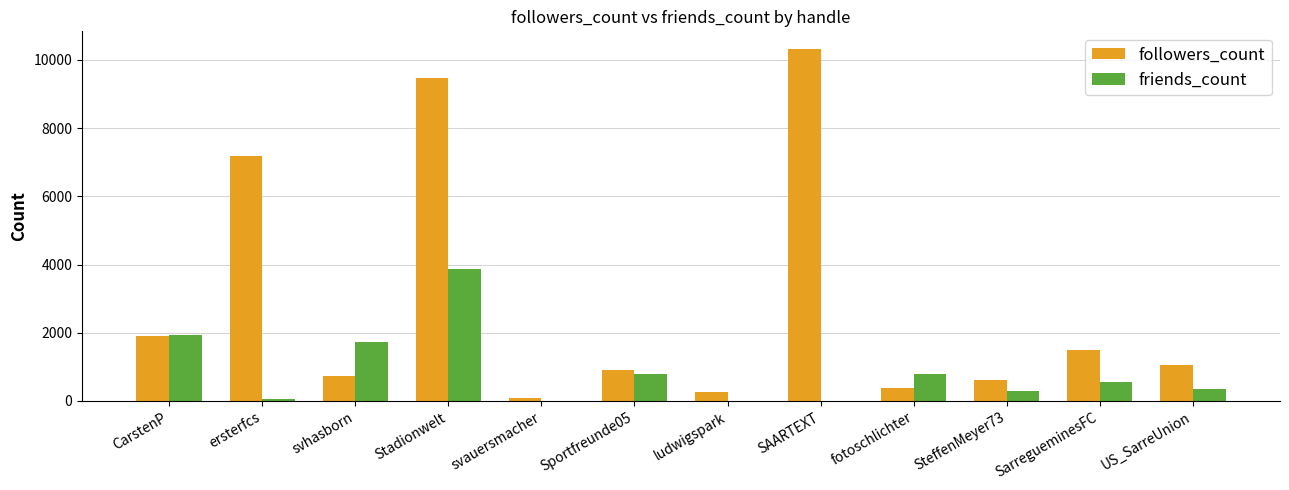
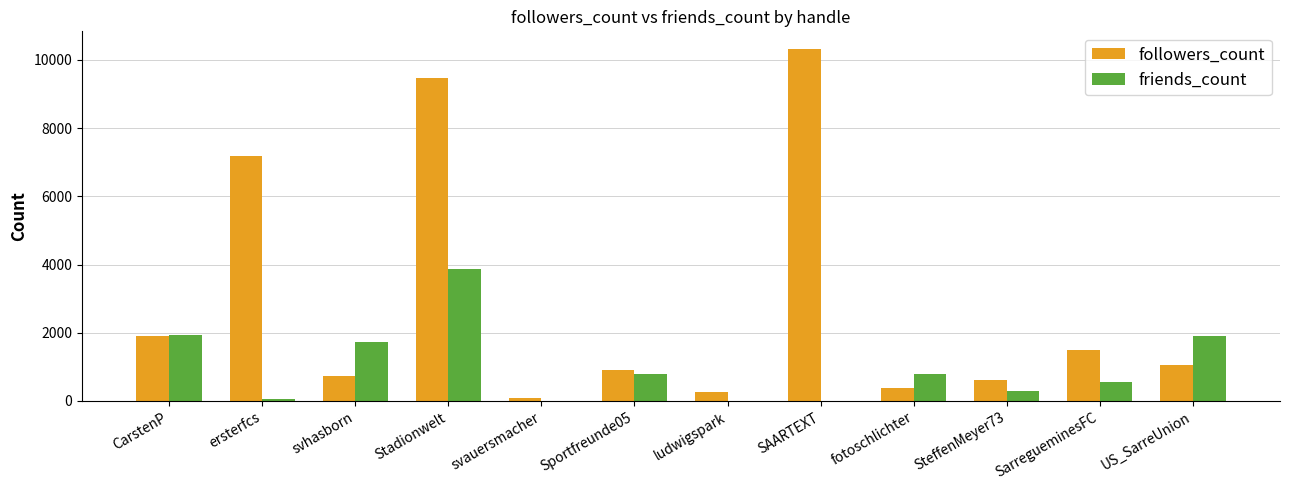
  {
    "followers_count": {
      "CarstenP": 1900,
      "ersterfcs": 7200,
      "svhasborn": 700,
      "Stadionwelt": 9500,
      "svauersmacher": 100,
      "Sportfreunde05": 900,
      "ludwigspark": 300,
      "SAARTEXT": 10300,
      "fotoschlichter": 400,
      "SteffenMeyer73": 600,
      "SarregueminesFC": 1500,
      "US_SarreUnion": 1100
    },
    "friends_count": {
      "CarstenP": 1900,
      "svhasborn": 1700,
      "Stadionwelt": 3900,
      "Sportfreunde05": 800,
      "SAARTEXT": 0,
      "fotoschlichter": 800,
      "SteffenMeyer73": 300,
      "SarregueminesFC": 600,
-     "US_SarreUnion": 400
+     "US_SarreUnion": 1900
    }
  }
